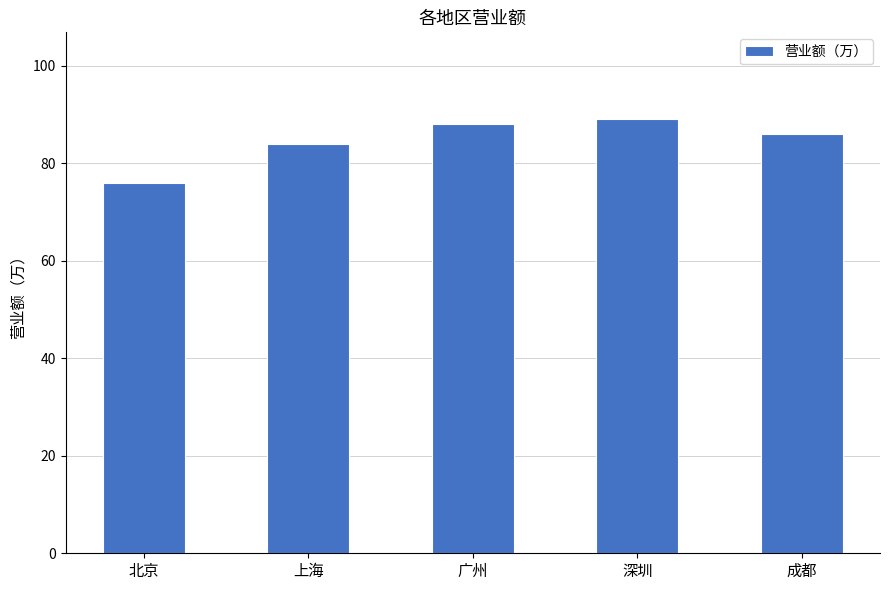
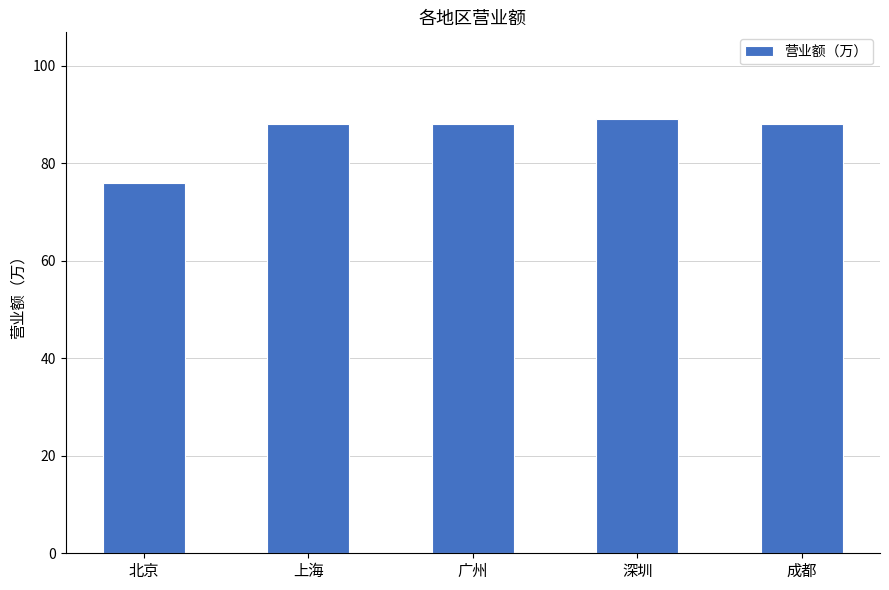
  {
    "北京": 76,
-   "上海": 84,
+   "上海": 88,
    "广州": 88,
    "深圳": 89,
-   "成都": 86
+   "成都": 88
  }
